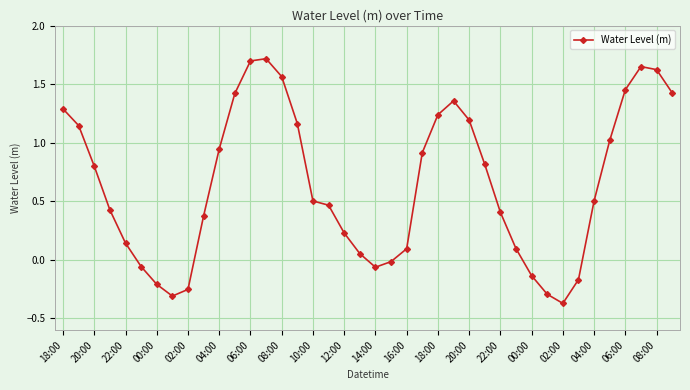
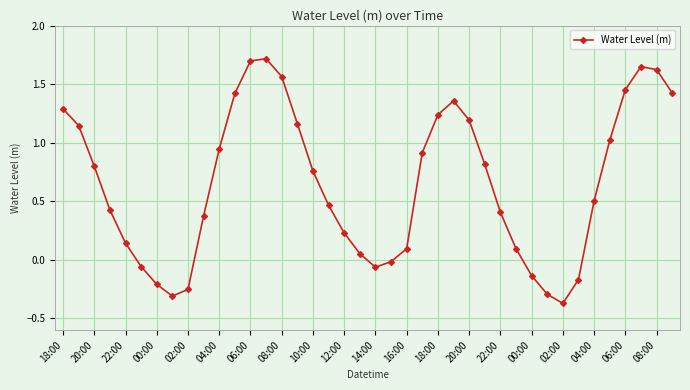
  {
-   "10:00": 0.50,
+   "10:00": 0.76,
    "12:00": 0.23,
    "14:00": -0.06,
    "16:00": 0.09
  }
